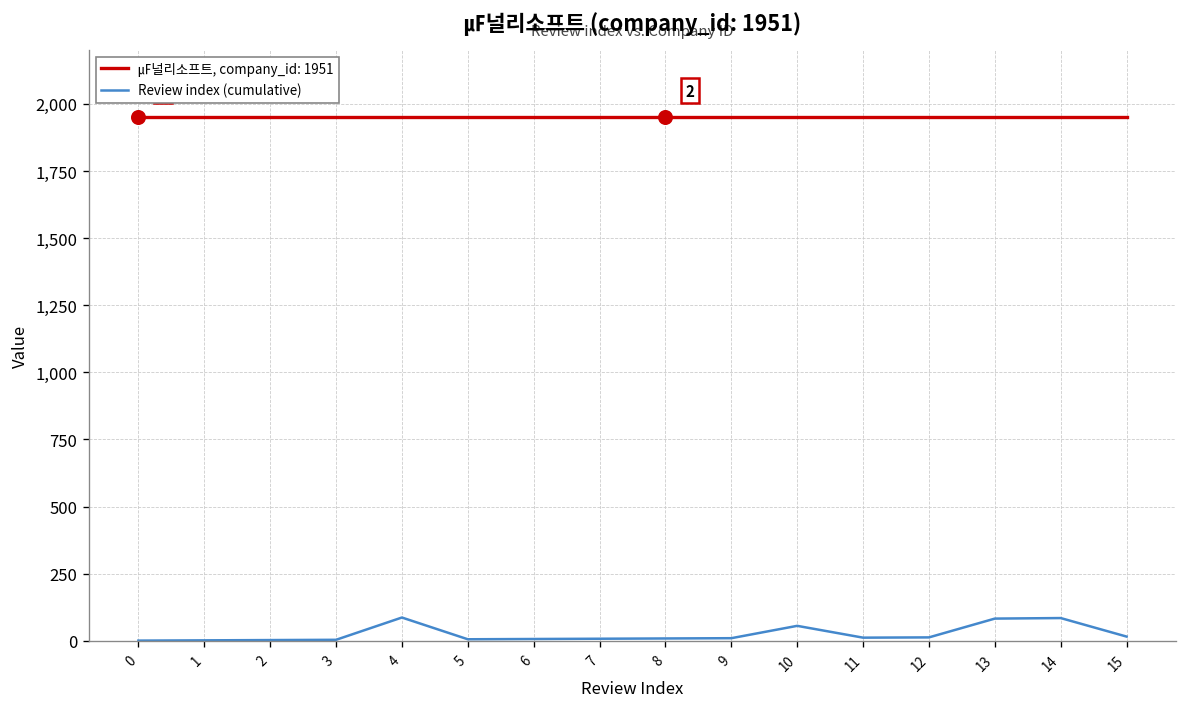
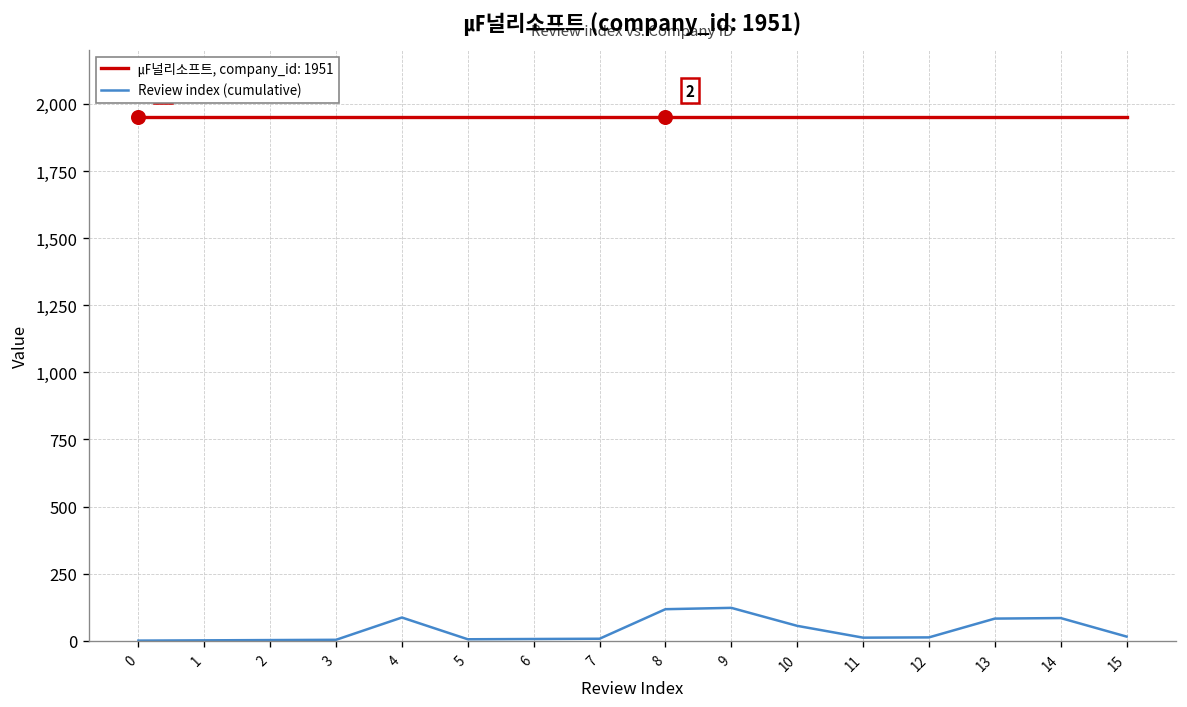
  {
    "Review index (cumulative)": {
      "0": 0,
      "1": 0,
      "2": 0,
      "3": 0,
      "4": 90,
      "5": 10,
      "6": 10,
      "7": 10,
-     "8": 10,
-     "9": 10,
+     "8": 120,
+     "9": 120,
      "10": 60,
      "11": 10,
      "12": 10,
      "13": 80,
      "14": 90,
      "15": 20
    }
  }
